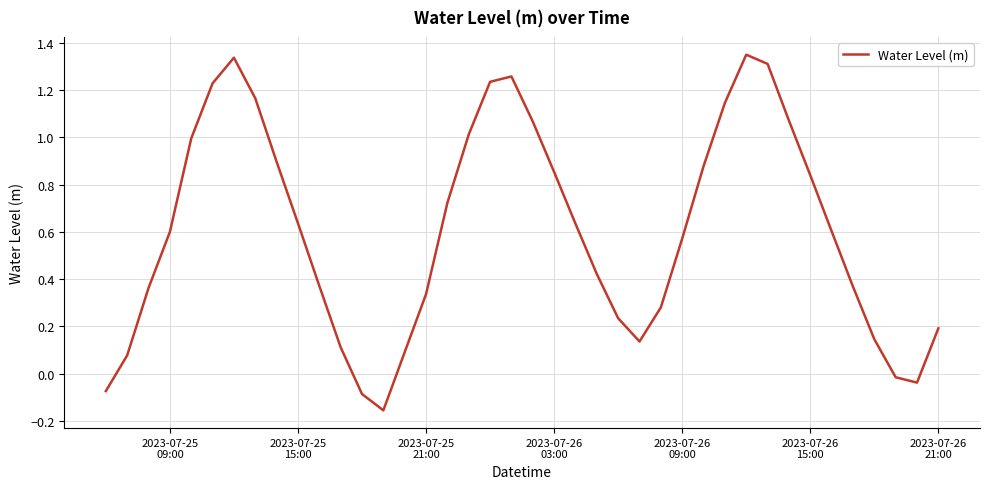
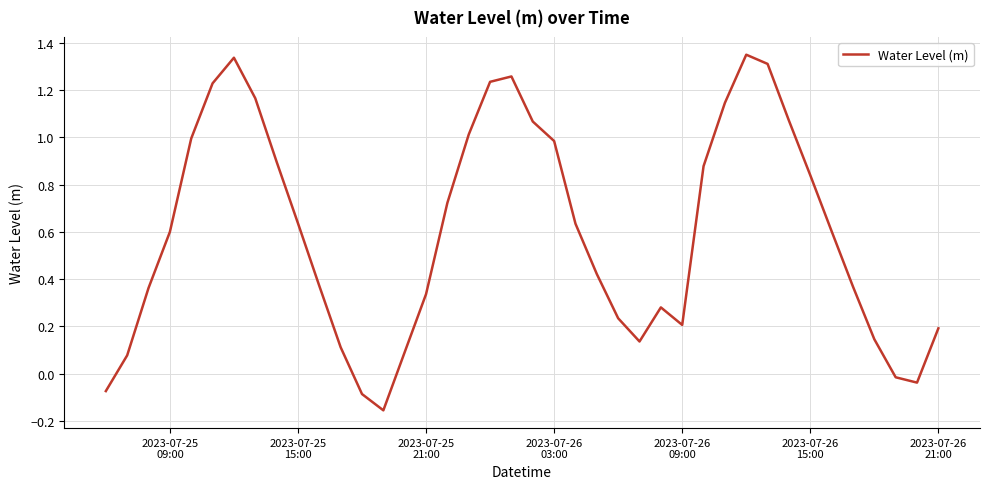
  {
    "2023-07-25 09:00": 0.60,
    "2023-07-25 15:00": 0.64,
    "2023-07-25 21:00": 0.34,
-   "2023-07-26 03:00": 0.85,
-   "2023-07-26 09:00": 0.57,
+   "2023-07-26 03:00": 0.98,
+   "2023-07-26 09:00": 0.21,
    "2023-07-26 15:00": 0.84,
    "2023-07-26 21:00": 0.19
  }
